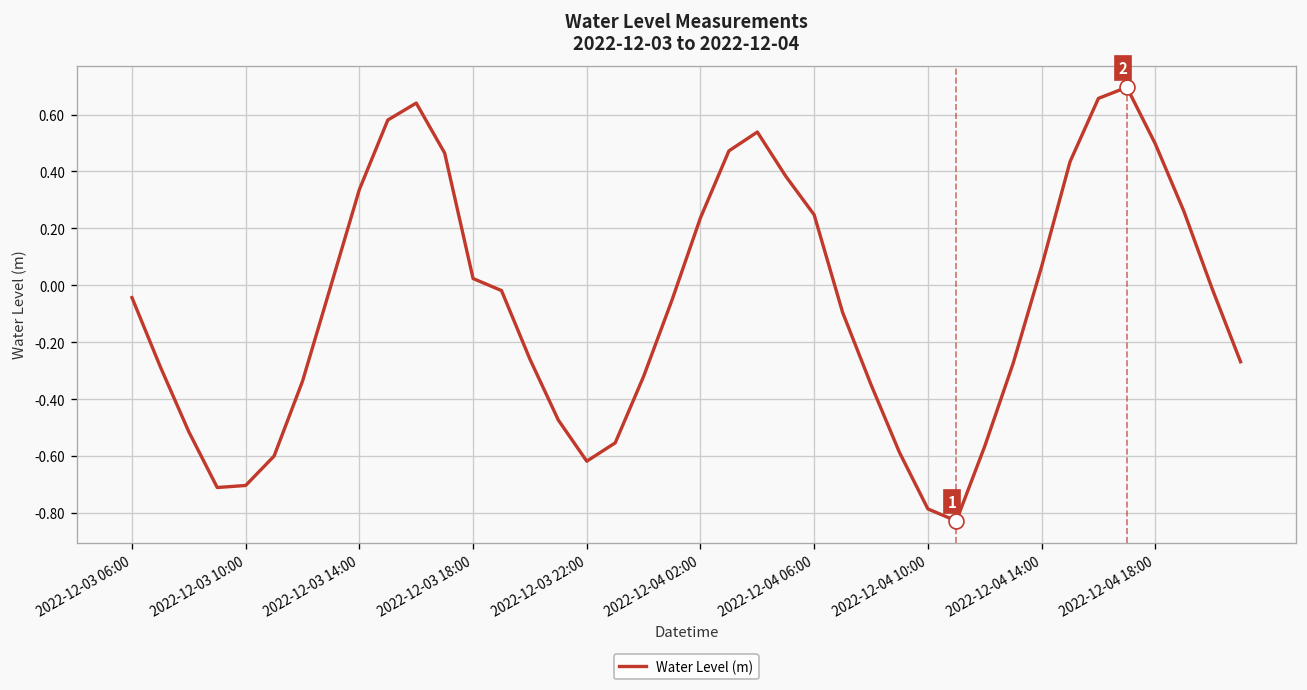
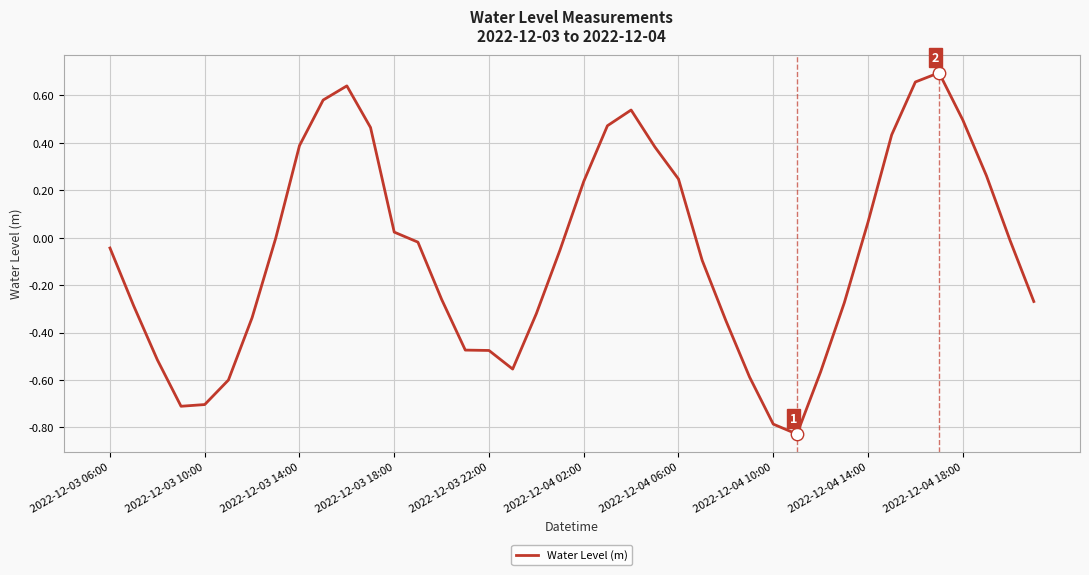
  {
    "Water Level (m)": {
      "2022-12-03 06:00": -0.04,
      "2022-12-03 10:00": -0.70,
-     "2022-12-03 14:00": 0.34,
+     "2022-12-03 14:00": 0.39,
      "2022-12-03 18:00": 0.02,
-     "2022-12-03 22:00": -0.62,
+     "2022-12-03 22:00": -0.48,
      "2022-12-04 02:00": 0.24,
      "2022-12-04 06:00": 0.25,
      "2022-12-04 10:00": -0.79,
      "2022-12-04 14:00": 0.07,
      "2022-12-04 18:00": 0.50
    }
  }
